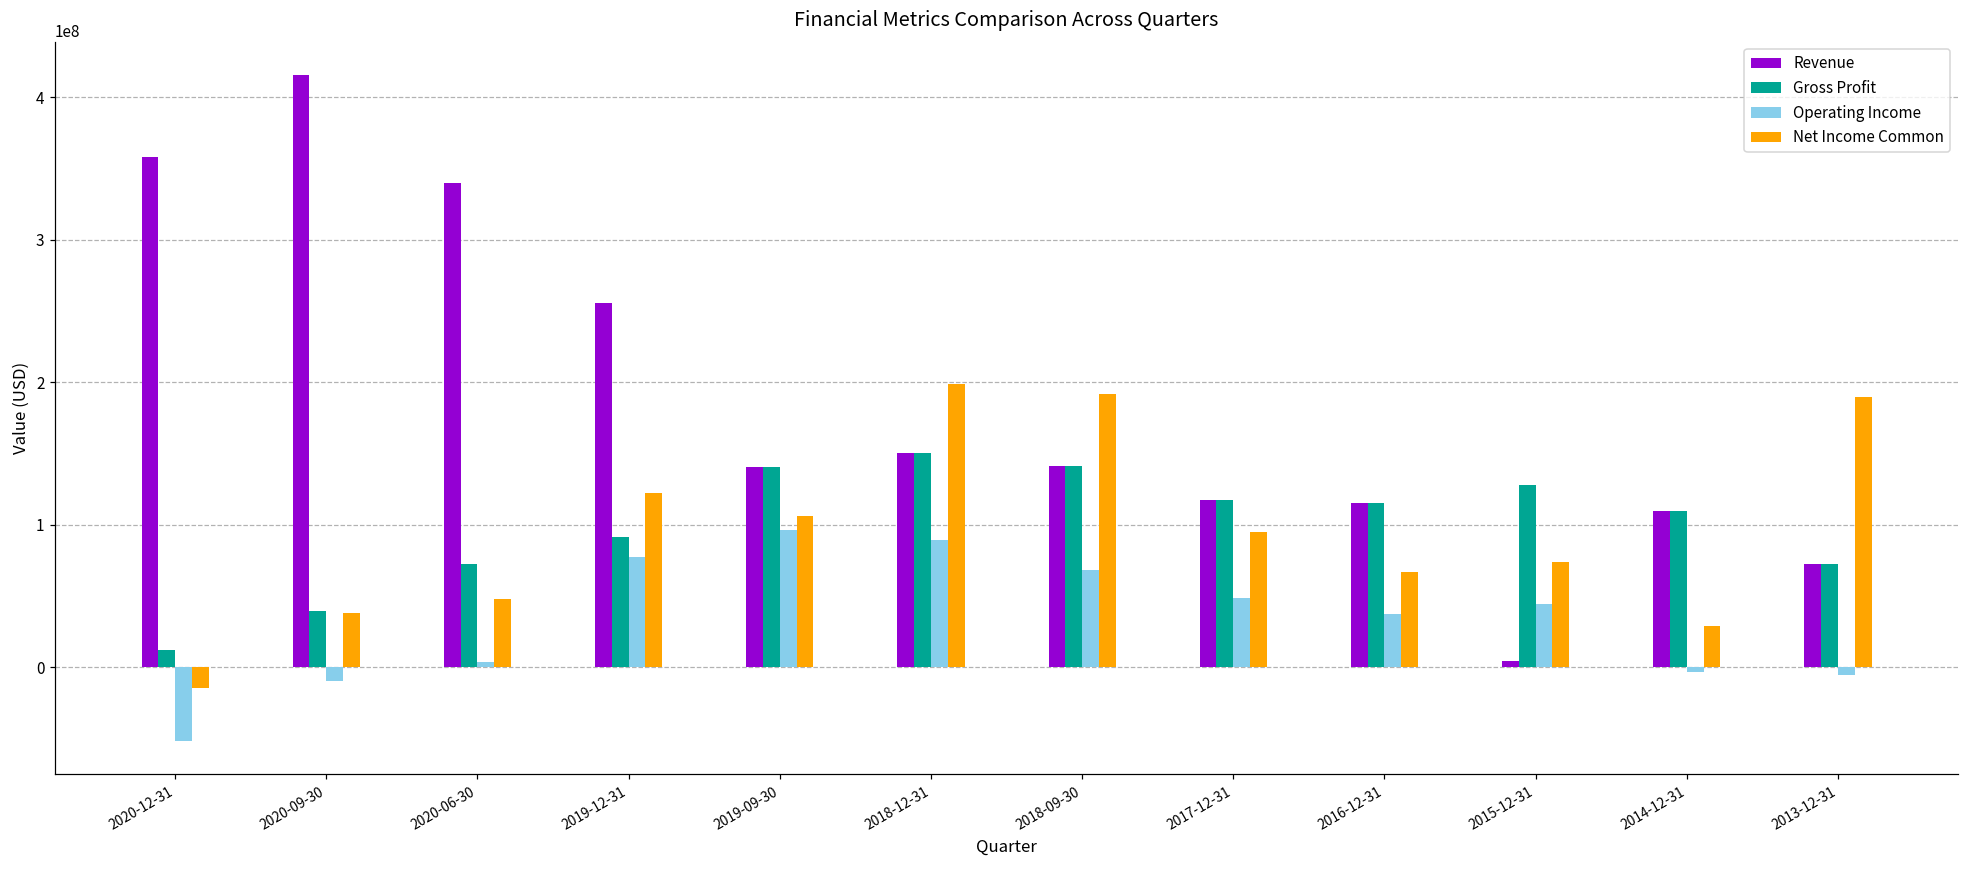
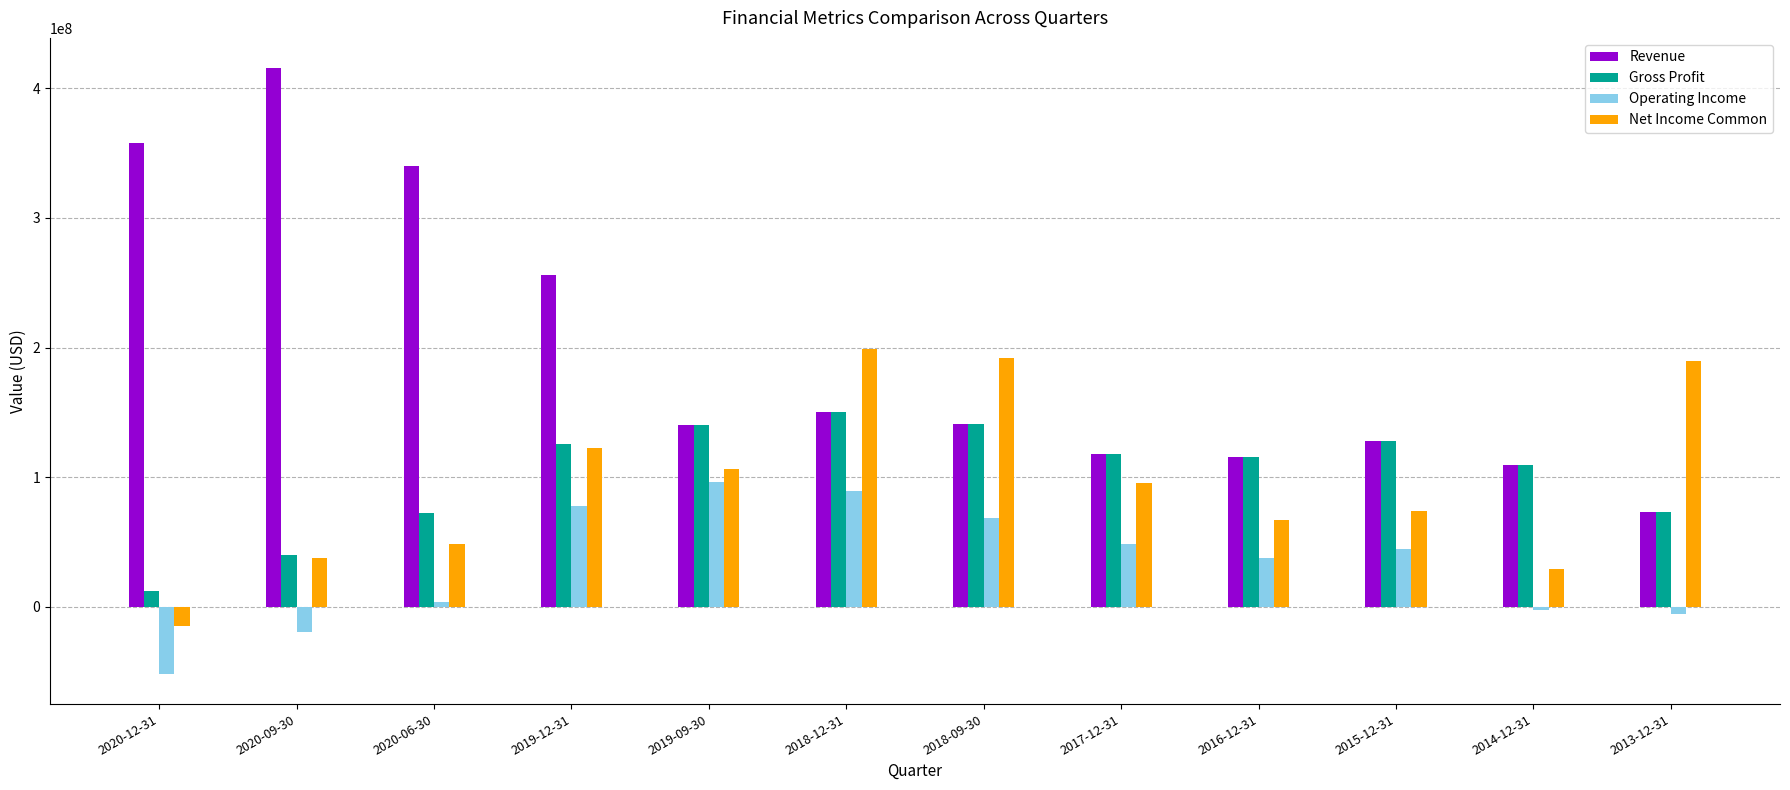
  {
    "Revenue": {
      "2020-12-31": 358000000,
      "2020-09-30": 416000000,
      "2020-06-30": 340000000,
      "2019-12-31": 256000000,
      "2019-09-30": 140000000,
      "2018-12-31": 151000000,
      "2018-09-30": 141000000,
      "2017-12-31": 118000000,
      "2016-12-31": 116000000,
-     "2015-12-31": 4000000,
+     "2015-12-31": 128000000,
      "2014-12-31": 110000000,
      "2013-12-31": 73000000
    },
    "Gross Profit": {
      "2020-12-31": 12000000,
      "2020-09-30": 40000000,
      "2020-06-30": 73000000,
-     "2019-12-31": 91000000,
+     "2019-12-31": 126000000,
      "2019-09-30": 140000000,
      "2018-12-31": 151000000,
      "2018-09-30": 141000000,
      "2017-12-31": 118000000,
      "2016-12-31": 116000000,
      "2015-12-31": 128000000,
      "2014-12-31": 110000000,
      "2013-12-31": 73000000
    },
    "Operating Income": {
      "2020-12-31": -52000000,
-     "2020-09-30": -9000000,
+     "2020-09-30": -20000000,
      "2020-06-30": 4000000,
      "2019-12-31": 77000000,
      "2019-09-30": 96000000,
      "2018-12-31": 89000000,
      "2018-09-30": 68000000,
      "2017-12-31": 49000000,
      "2016-12-31": 38000000,
      "2015-12-31": 44000000,
      "2014-12-31": -3000000,
      "2013-12-31": -5000000
    },
    "Net Income Common": {
      "2020-12-31": -14000000,
      "2020-09-30": 38000000,
      "2020-06-30": 48000000,
      "2019-12-31": 123000000,
      "2019-09-30": 106000000,
      "2018-12-31": 199000000,
      "2018-09-30": 192000000,
      "2017-12-31": 95000000,
      "2016-12-31": 67000000,
      "2015-12-31": 74000000,
      "2014-12-31": 29000000,
      "2013-12-31": 190000000
    }
  }
